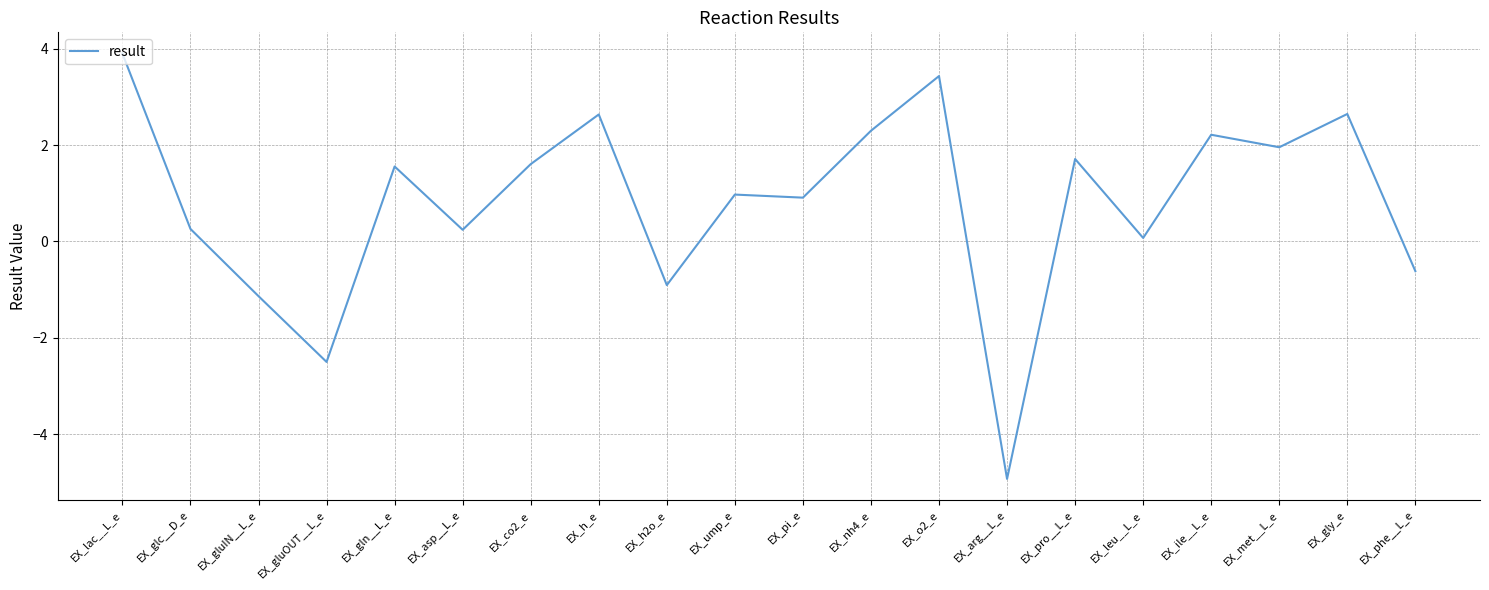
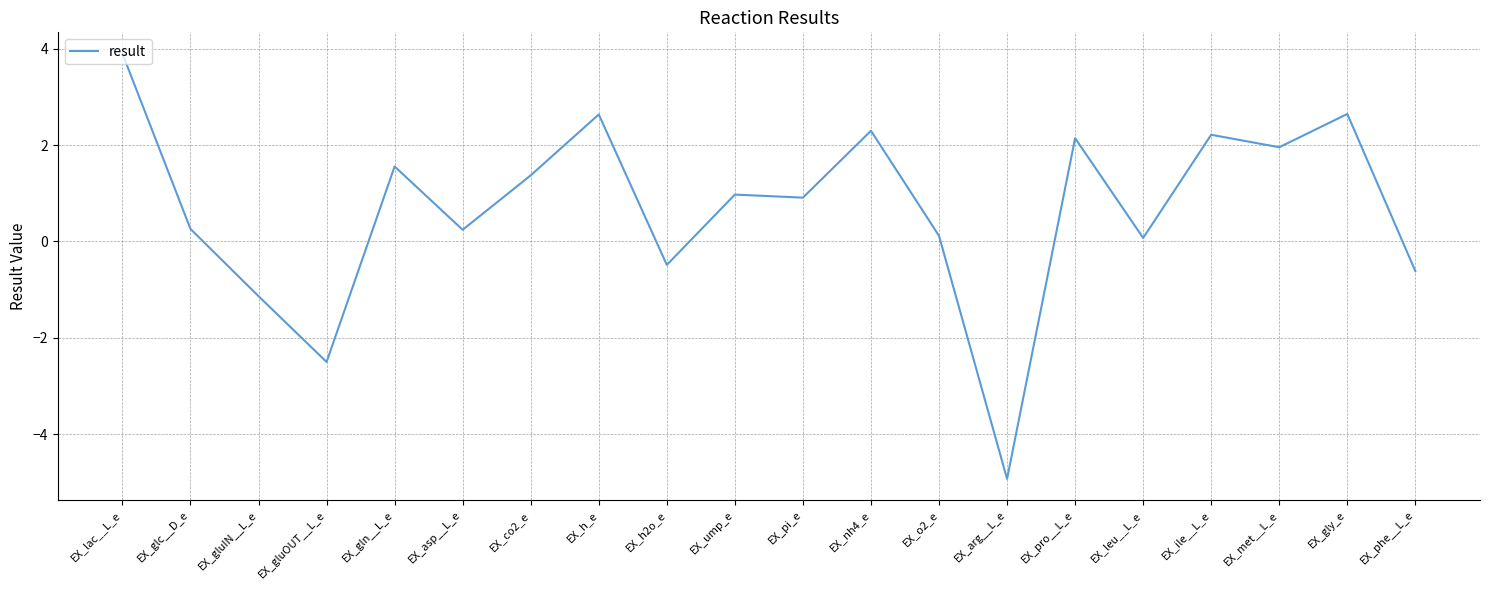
  {
    "EX_glc__D_e": 0.3,
    "EX_gluIN__L_e": -1.1,
    "EX_gluOUT__L_e": -2.5,
    "EX_gln__L_e": 1.6,
    "EX_asp__L_e": 0.2,
-   "EX_co2_e": 1.6,
+   "EX_co2_e": 1.4,
    "EX_h_e": 2.6,
-   "EX_h2o_e": -0.9,
+   "EX_h2o_e": -0.5,
    "EX_ump_e": 1.0,
    "EX_pi_e": 0.9,
    "EX_nh4_e": 2.3,
-   "EX_o2_e": 3.4,
+   "EX_o2_e": 0.1,
    "EX_arg__L_e": -4.9,
-   "EX_pro__L_e": 1.7,
+   "EX_pro__L_e": 2.1,
    "EX_leu__L_e": 0.1,
    "EX_ile__L_e": 2.2,
    "EX_met__L_e": 2.0,
    "EX_gly_e": 2.6,
    "EX_phe__L_e": -0.6
  }
